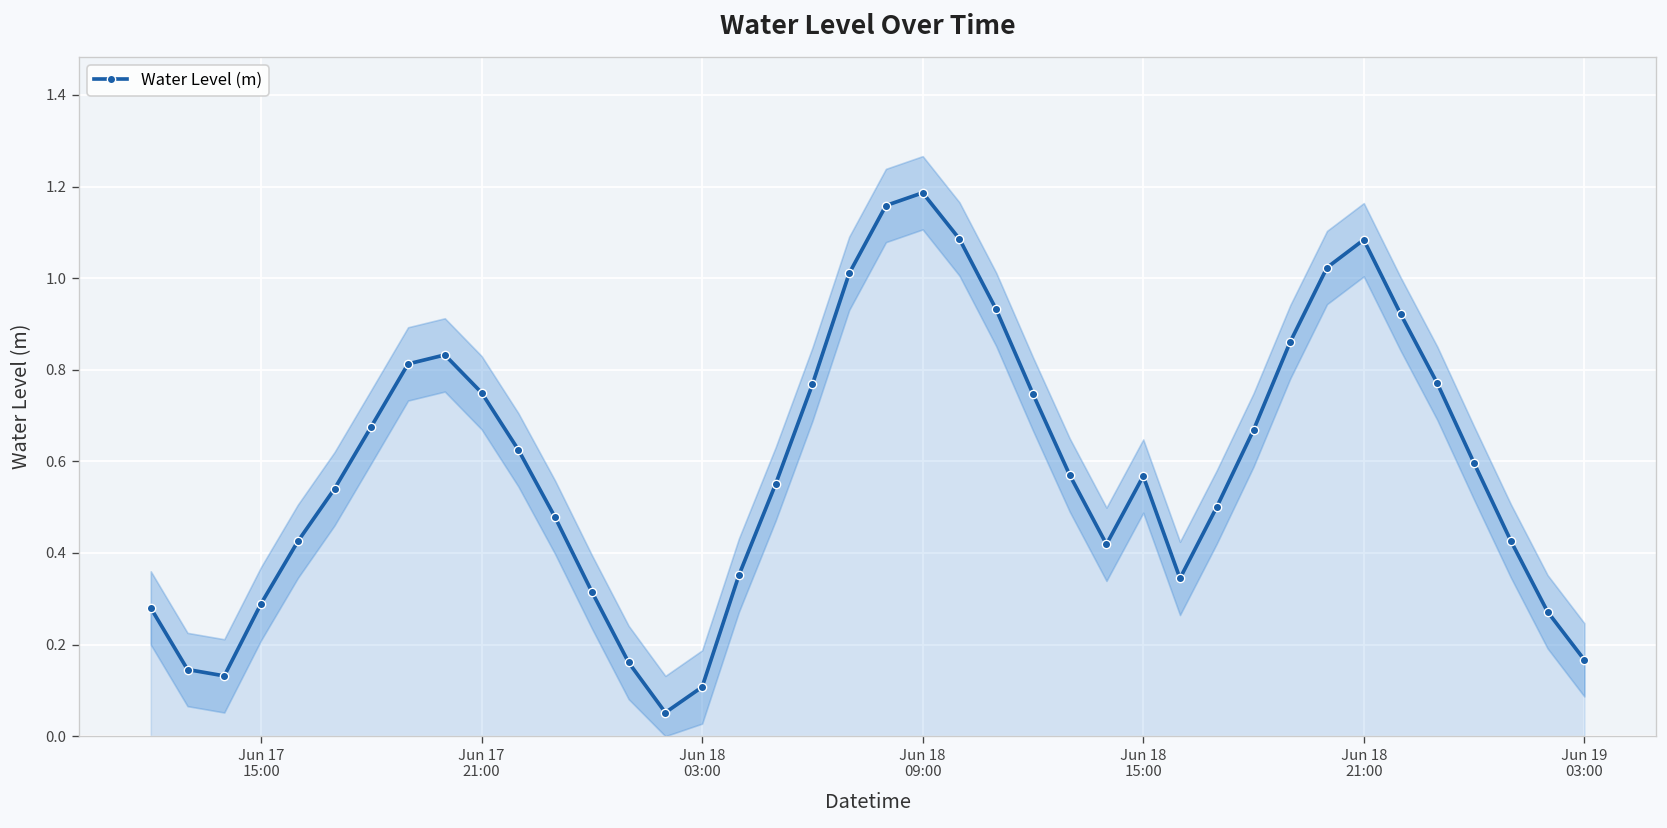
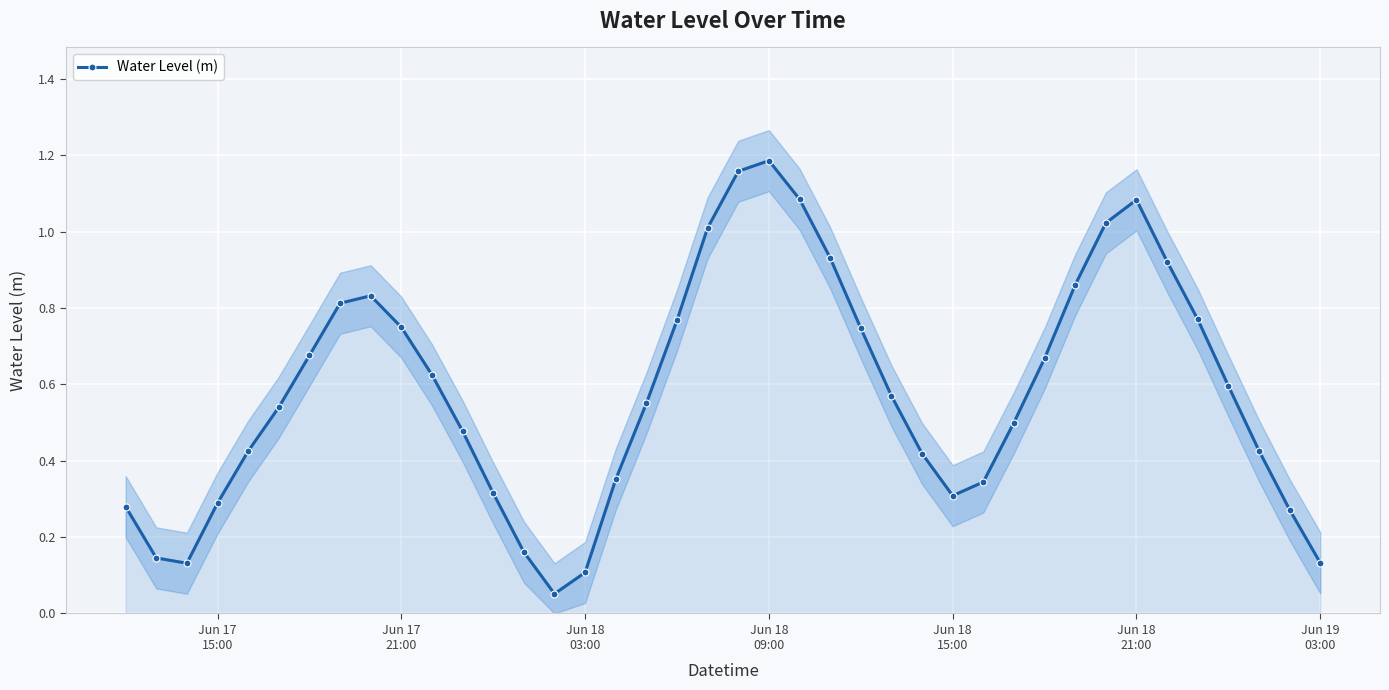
  {
    "Water Level (m)": {
      "Jun 17 15:00": 0.29,
      "Jun 17 21:00": 0.75,
      "Jun 18 03:00": 0.11,
      "Jun 18 09:00": 1.19,
-     "Jun 18 15:00": 0.57,
+     "Jun 18 15:00": 0.31,
      "Jun 18 21:00": 1.08,
-     "Jun 19 03:00": 0.17
+     "Jun 19 03:00": 0.13
    }
  }
